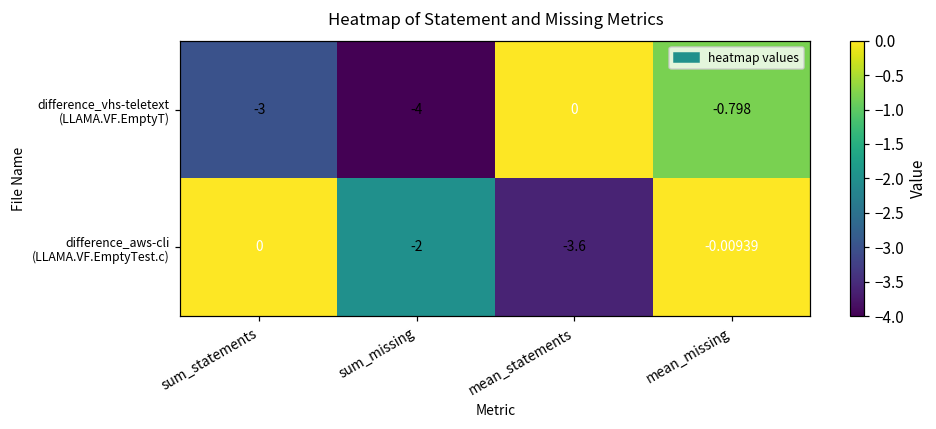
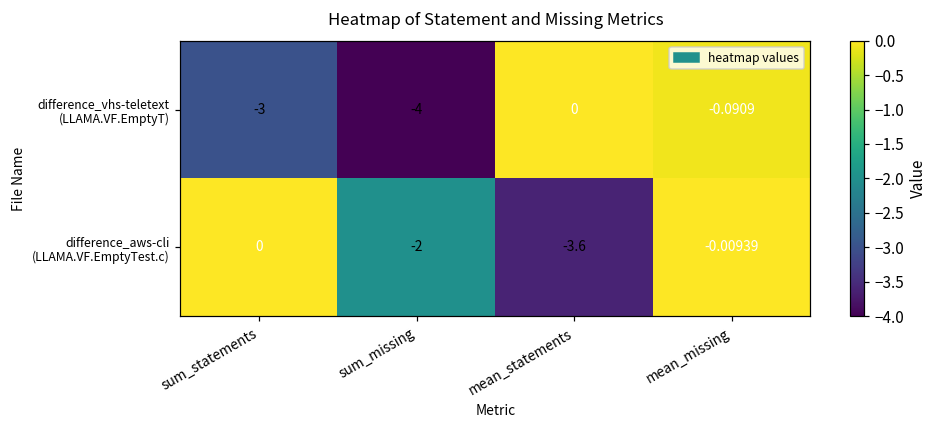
  {
    "difference_vhs-teletext (LLAMA.VF.EmptyT)": {
      "sum_statements": -3,
      "sum_missing": -4,
      "mean_statements": 0,
-     "mean_missing": -0.798
+     "mean_missing": -0.0909
    },
    "difference_aws-cli (LLAMA.VF.EmptyTest.c)": {
      "sum_statements": 0,
      "sum_missing": -2,
      "mean_statements": -3.6,
      "mean_missing": -0.00939
    }
  }
